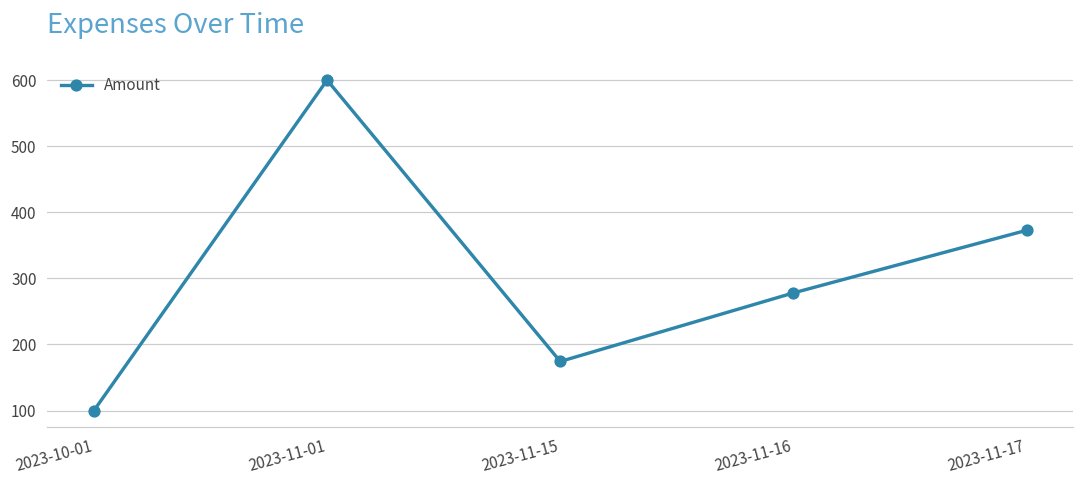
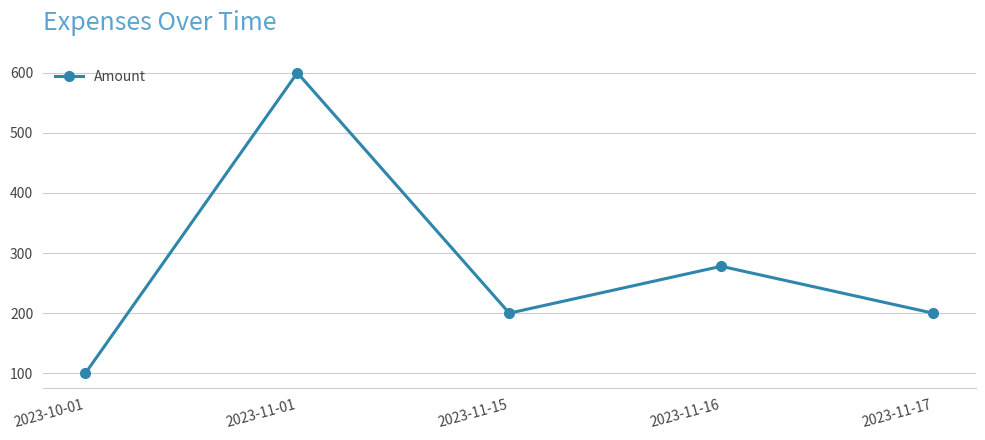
  {
    "2023-10-01": 100,
    "2023-11-01": 600,
-   "2023-11-15": 170,
+   "2023-11-15": 200,
    "2023-11-16": 280,
-   "2023-11-17": 370
+   "2023-11-17": 200
  }
